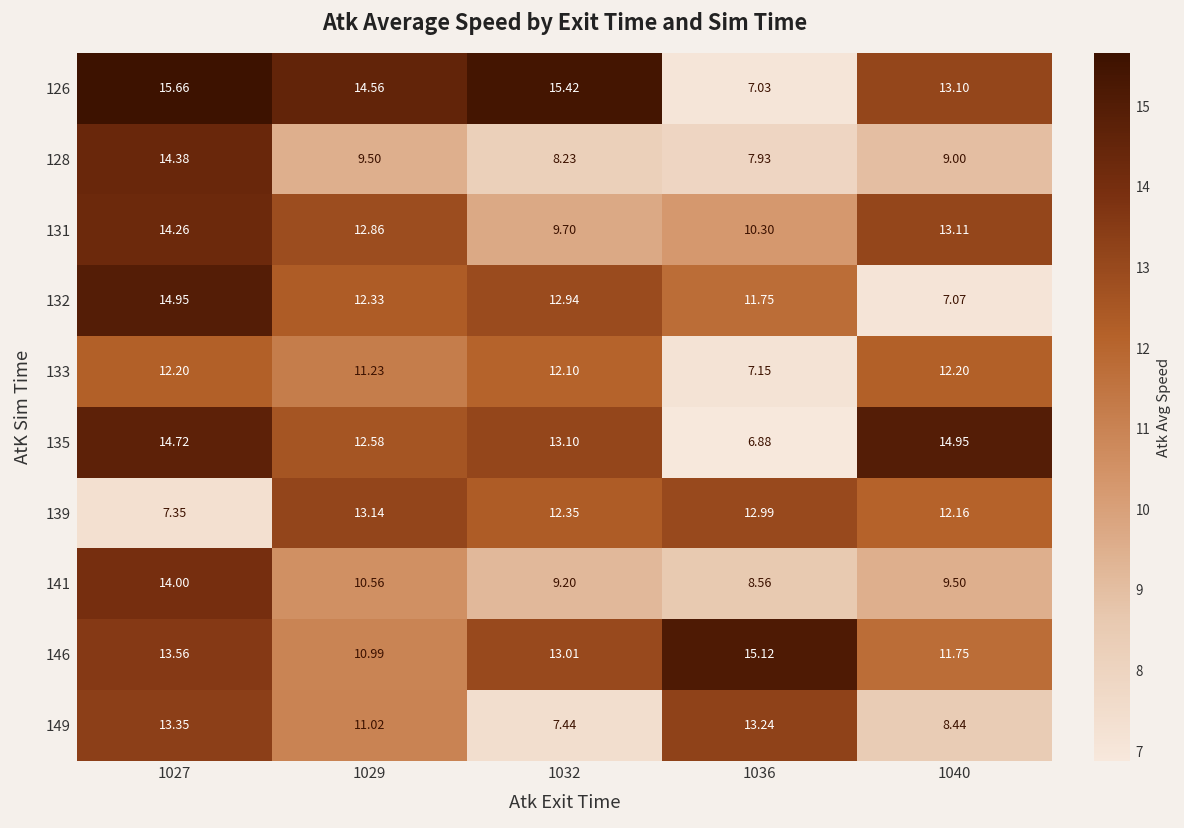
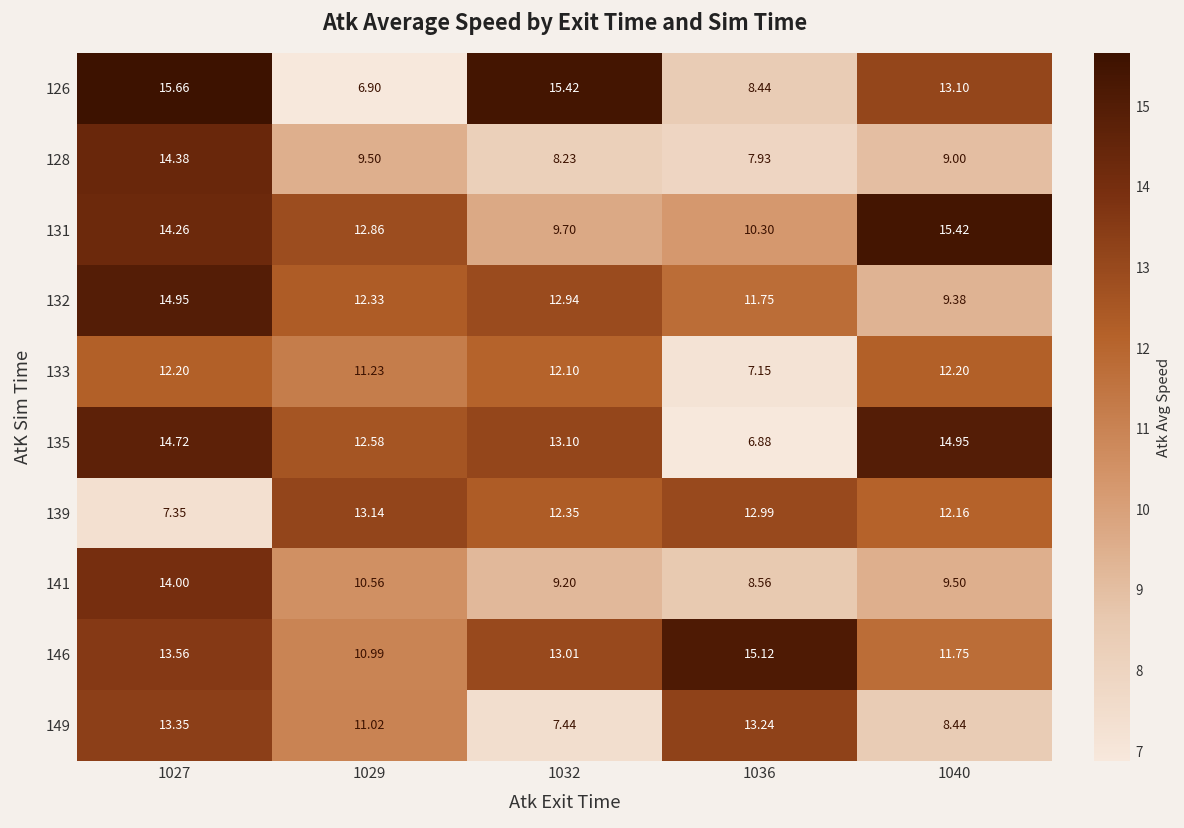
  {
    "126": {
      "1027": 15.66,
-     "1029": 14.56,
+     "1029": 6.90,
      "1032": 15.42,
-     "1036": 7.03,
+     "1036": 8.44,
      "1040": 13.10
    },
    "128": {
      "1027": 14.38,
      "1029": 9.50,
      "1032": 8.23,
      "1036": 7.93,
      "1040": 9.00
    },
    "131": {
      "1027": 14.26,
      "1029": 12.86,
      "1032": 9.70,
      "1036": 10.30,
-     "1040": 13.11
+     "1040": 15.42
    },
    "132": {
      "1027": 14.95,
      "1029": 12.33,
      "1032": 12.94,
      "1036": 11.75,
-     "1040": 7.07
+     "1040": 9.38
    },
    "133": {
      "1027": 12.20,
      "1029": 11.23,
      "1032": 12.10,
      "1036": 7.15,
      "1040": 12.20
    },
    "135": {
      "1027": 14.72,
      "1029": 12.58,
      "1032": 13.10,
      "1036": 6.88,
      "1040": 14.95
    },
    "139": {
      "1027": 7.35,
      "1029": 13.14,
      "1032": 12.35,
      "1036": 12.99,
      "1040": 12.16
    },
    "141": {
      "1027": 14.00,
      "1029": 10.56,
      "1032": 9.20,
      "1036": 8.56,
      "1040": 9.50
    },
    "146": {
      "1027": 13.56,
      "1029": 10.99,
      "1032": 13.01,
      "1036": 15.12,
      "1040": 11.75
    },
    "149": {
      "1027": 13.35,
      "1029": 11.02,
      "1032": 7.44,
      "1036": 13.24,
      "1040": 8.44
    }
  }
